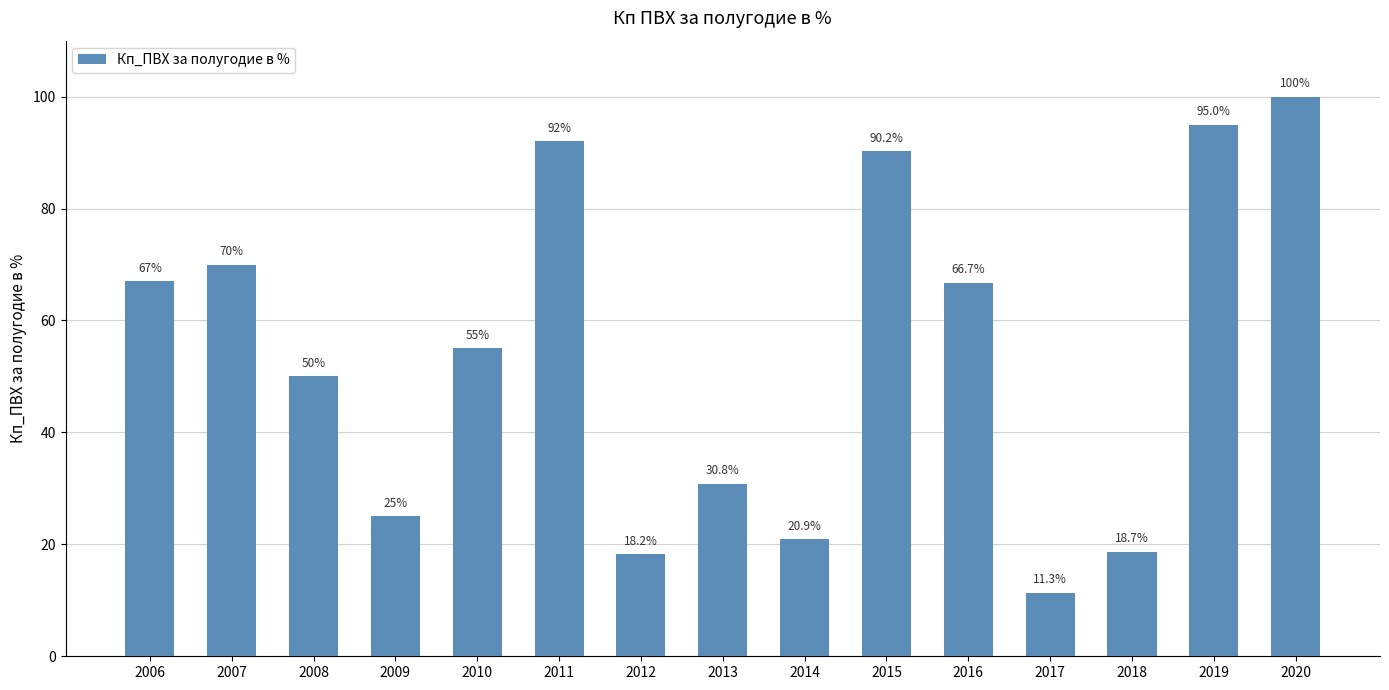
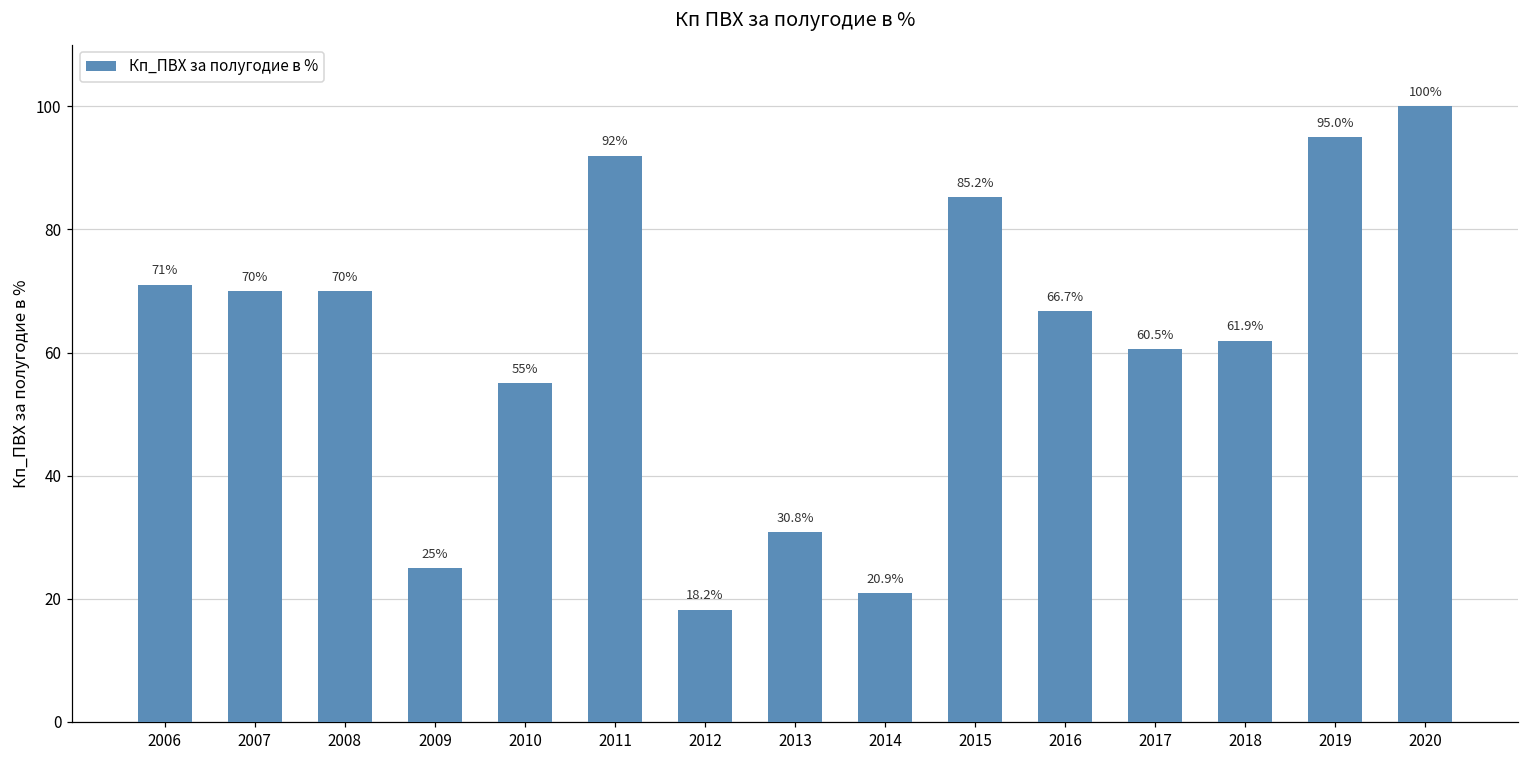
  {
-   "2006": "67%",
+   "2006": "71%",
    "2007": "70%",
-   "2008": "50%",
+   "2008": "70%",
    "2009": "25%",
    "2010": "55%",
    "2011": "92%",
    "2012": "18.2%",
    "2013": "30.8%",
    "2014": "20.9%",
-   "2015": "90.2%",
+   "2015": "85.2%",
    "2016": "66.7%",
-   "2017": "11.3%",
-   "2018": "18.7%",
+   "2017": "60.5%",
+   "2018": "61.9%",
    "2019": "95.0%",
    "2020": "100%"
  }
